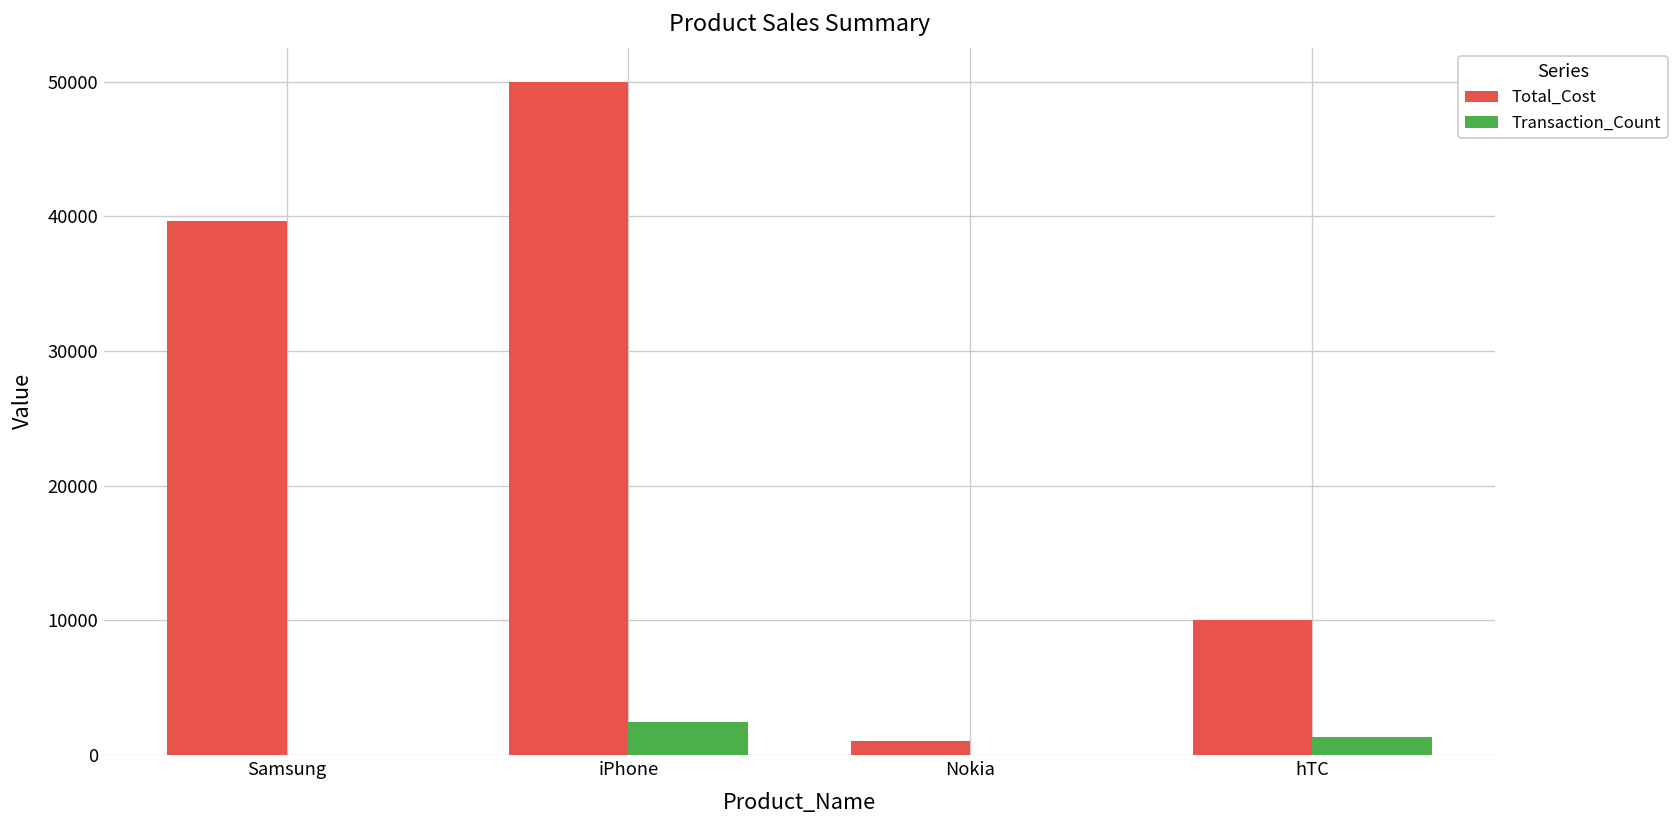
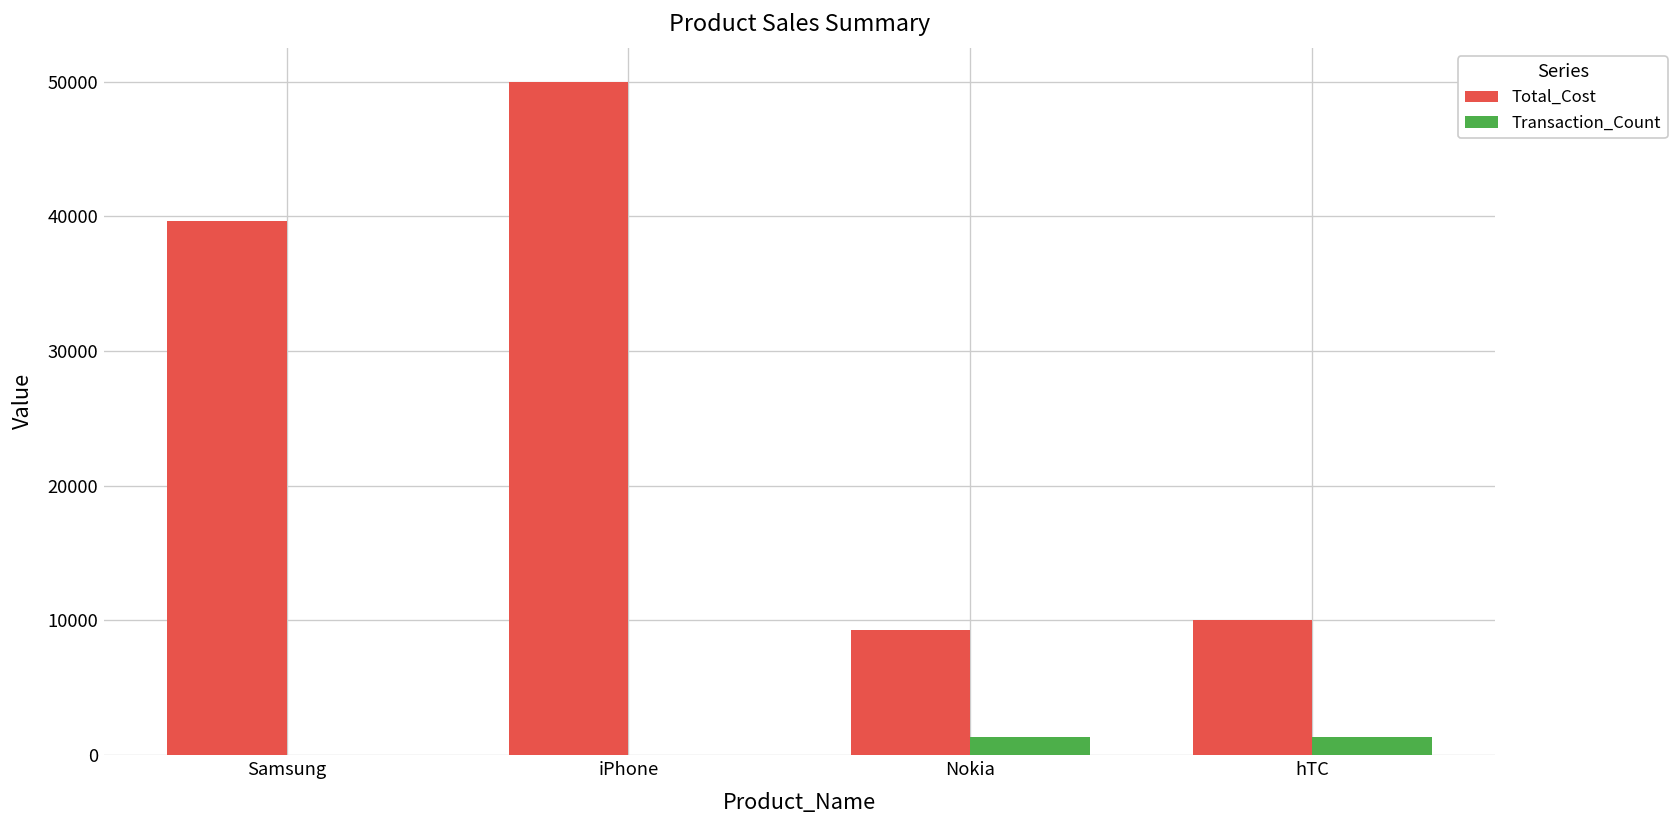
  {
    "Total_Cost": {
      "Samsung": 39600,
      "iPhone": 50000,
-     "Nokia": 1000,
+     "Nokia": 9200,
      "hTC": 10000
    },
    "Transaction_Count": {
-     "iPhone": 2500,
-     "Nokia": 0,
+     "iPhone": 0,
+     "Nokia": 1300,
      "hTC": 1400
    }
  }
